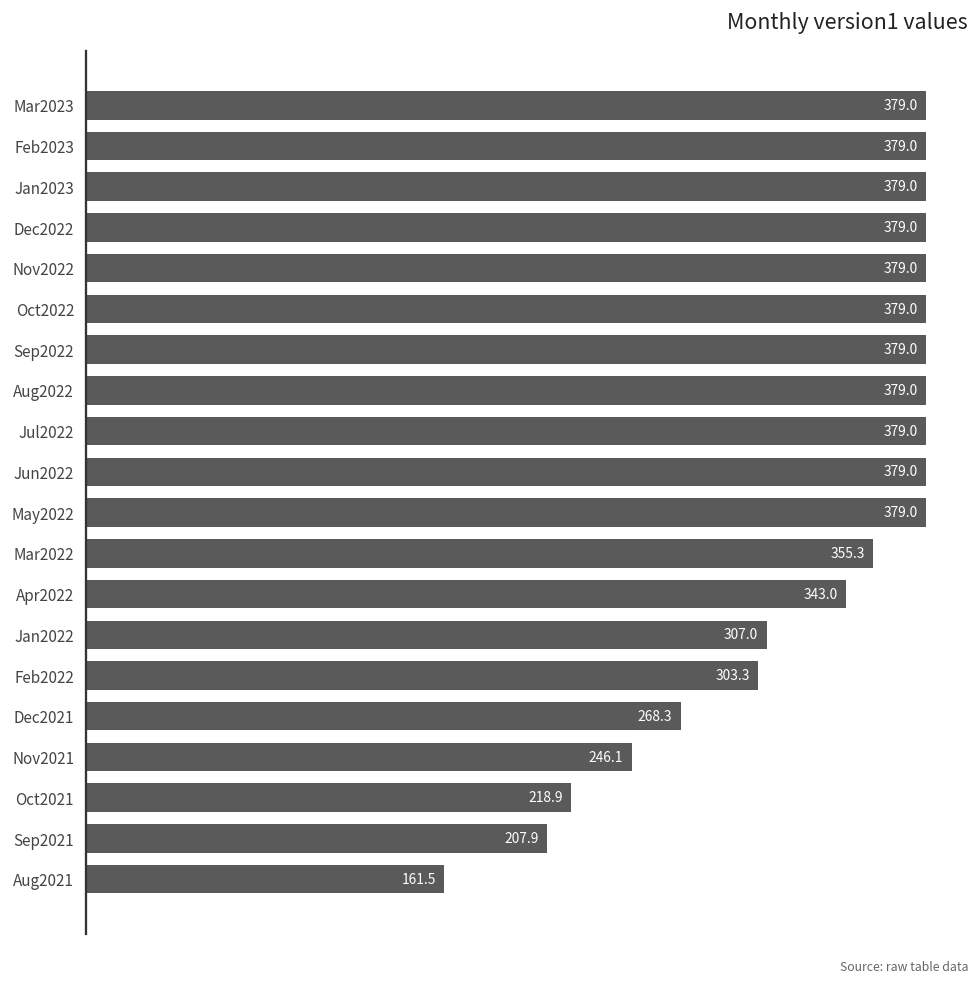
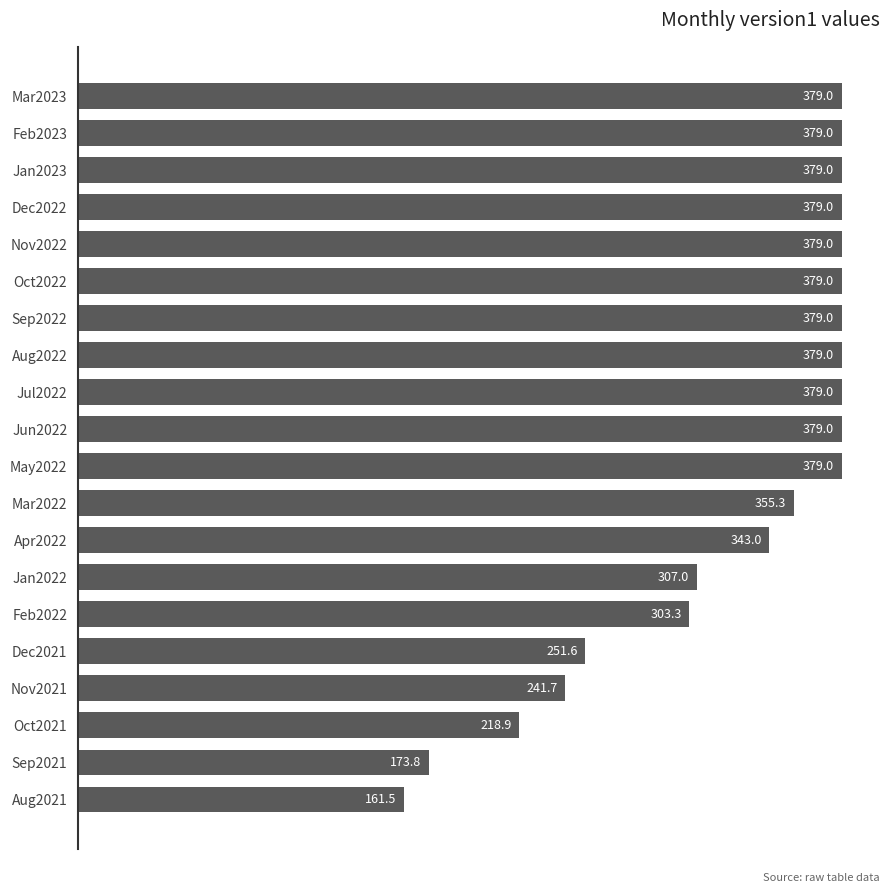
  {
    "Mar2023": 379.0,
    "Feb2023": 379.0,
    "Jan2023": 379.0,
    "Dec2022": 379.0,
    "Nov2022": 379.0,
    "Oct2022": 379.0,
    "Sep2022": 379.0,
    "Aug2022": 379.0,
    "Jul2022": 379.0,
    "Jun2022": 379.0,
    "May2022": 379.0,
    "Mar2022": 355.3,
    "Apr2022": 343.0,
    "Jan2022": 307.0,
    "Feb2022": 303.3,
-   "Dec2021": 268.3,
-   "Nov2021": 246.1,
+   "Dec2021": 251.6,
+   "Nov2021": 241.7,
    "Oct2021": 218.9,
-   "Sep2021": 207.9,
+   "Sep2021": 173.8,
    "Aug2021": 161.5
  }
